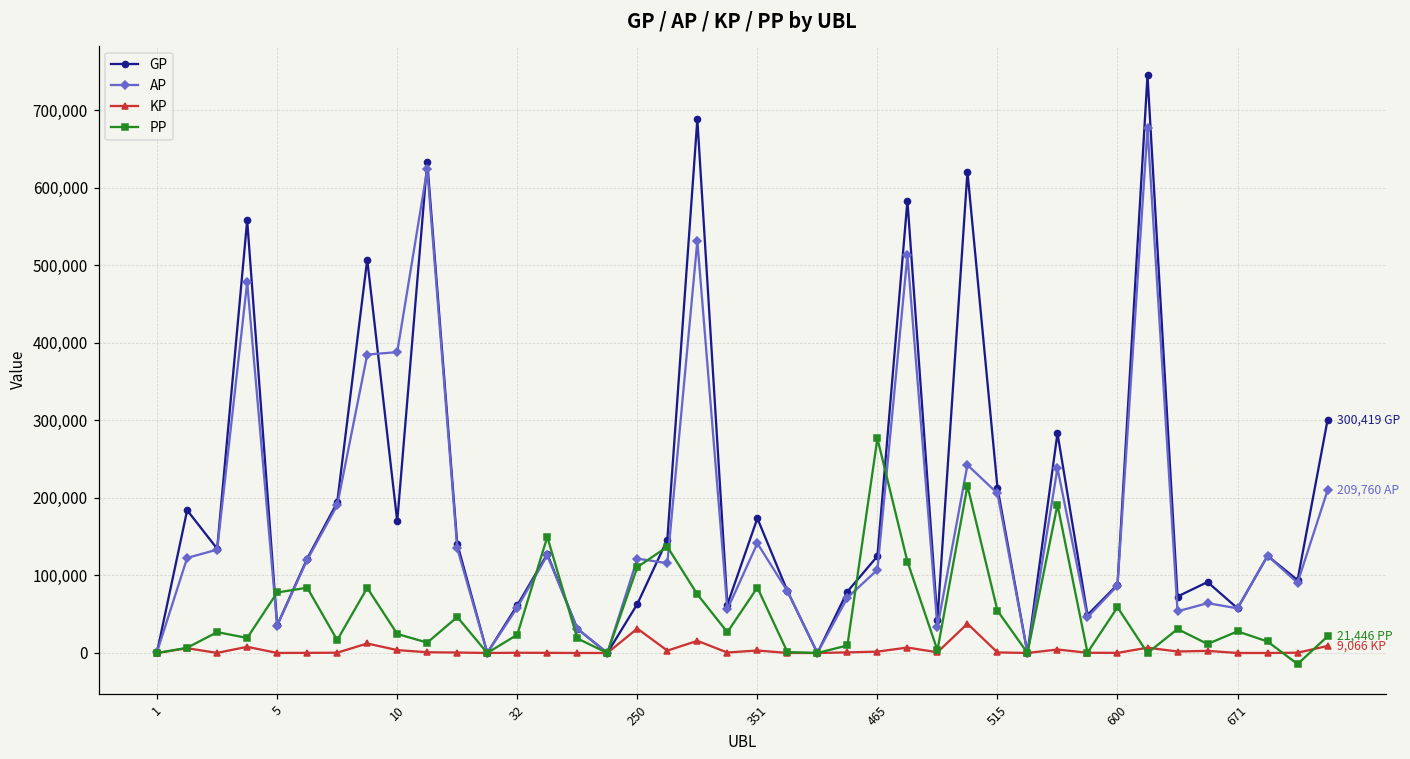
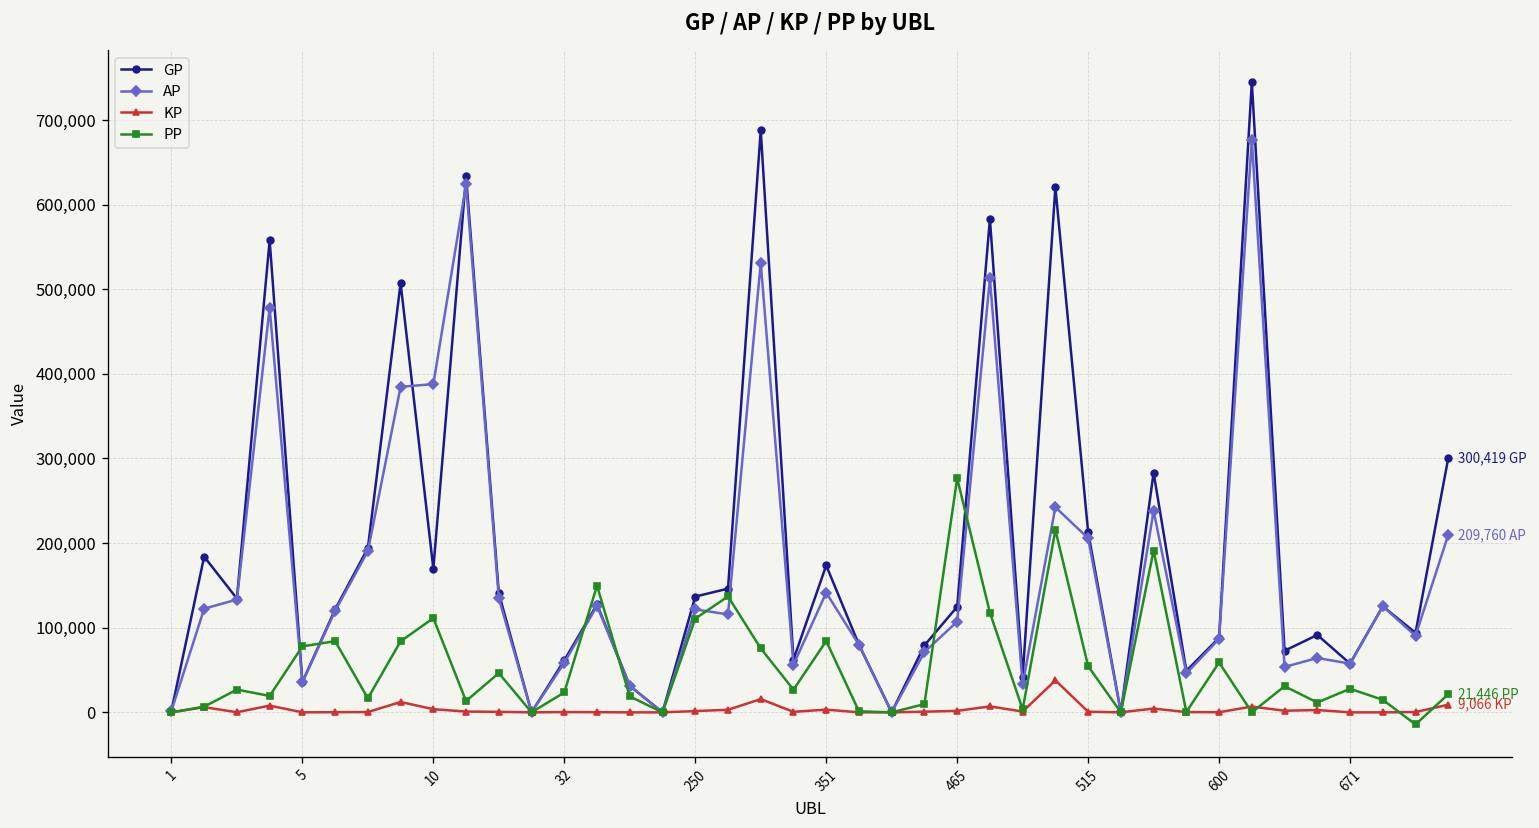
  {
    "GP": {
      "10": "170,000",
-     "250": "60,000",
+     "250": "140,000",
      "351": "170,000",
      "465": "120,000",
      "515": "210,000"
    },
    "AP": {
      "10": "390,000",
      "250": "120,000",
      "351": "140,000",
      "465": "110,000",
      "515": "210,000"
    },
    "KP": {
      "5": "0",
      "10": "0",
      "32": "0",
-     "250": "30,000",
+     "250": "0",
      "351": "0",
      "465": "0",
      "515": "0",
      "600": "0",
      "671": "0"
    },
    "PP": {
      "5": "80,000",
-     "10": "20,000",
+     "10": "110,000",
      "32": "20,000",
      "250": "110,000",
      "351": "80,000",
      "465": "280,000",
      "515": "50,000",
      "600": "60,000",
      "671": "30,000"
    }
  }
